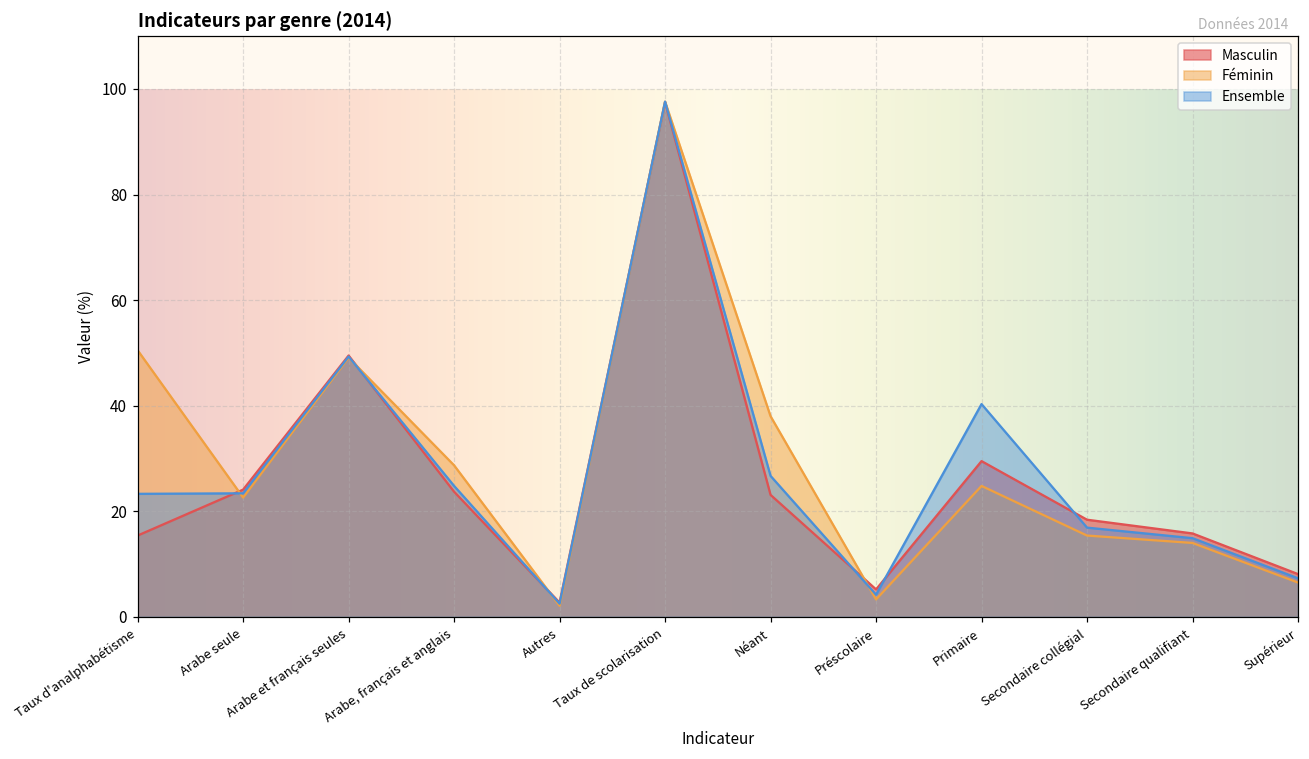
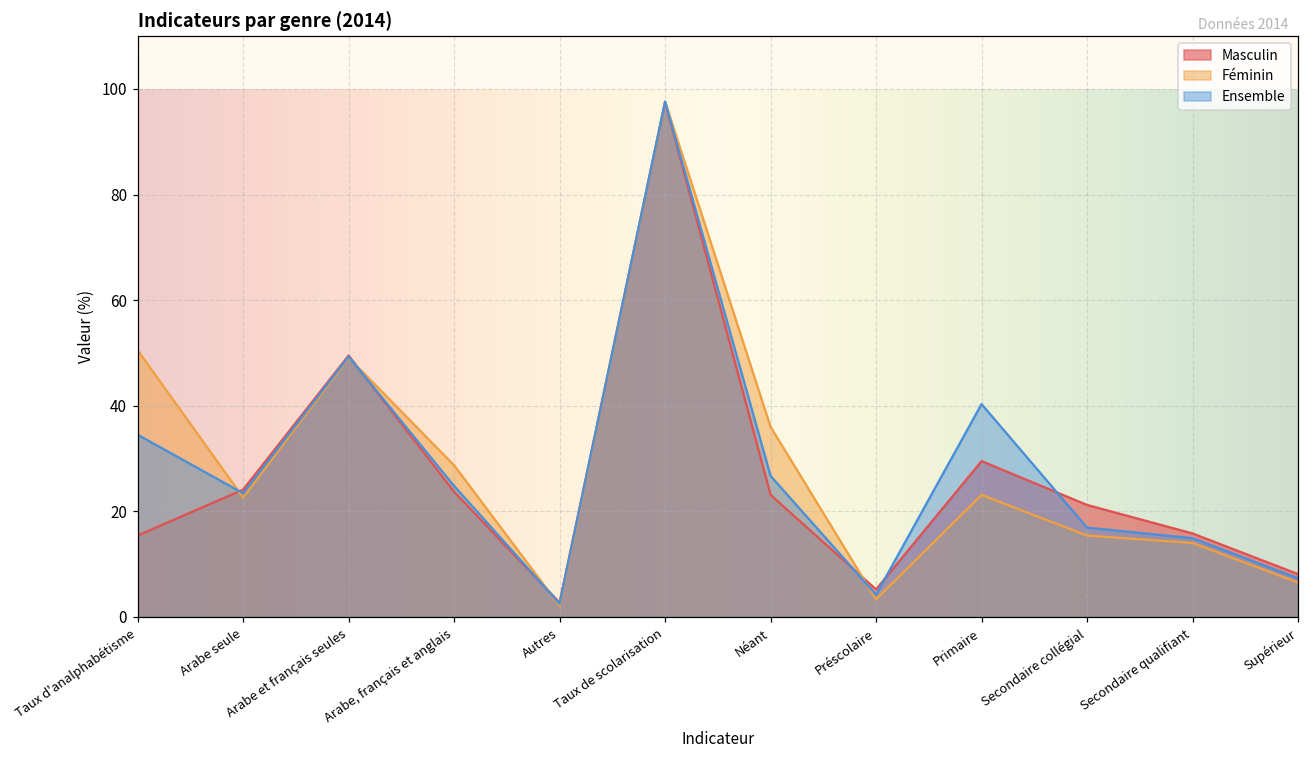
  {
    "Masculin": {
      "Taux d'analphabétisme": 15,
      "Arabe seule": 24,
      "Arabe, français et anglais": 24,
      "Néant": 23,
      "Préscolaire": 5,
      "Primaire": 30,
-     "Secondaire collégial": 18,
+     "Secondaire collégial": 21,
      "Secondaire qualifiant": 16,
      "Supérieur": 8
    },
    "Féminin": {
      "Taux d'analphabétisme": 51,
      "Arabe seule": 23,
      "Arabe, français et anglais": 29,
-     "Néant": 38,
+     "Néant": 36,
      "Préscolaire": 3,
-     "Primaire": 25,
+     "Primaire": 23,
      "Secondaire collégial": 15,
      "Secondaire qualifiant": 14,
      "Supérieur": 7
    },
    "Ensemble": {
-     "Taux d'analphabétisme": 23,
+     "Taux d'analphabétisme": 35,
      "Arabe seule": 23,
      "Arabe, français et anglais": 25,
      "Néant": 27,
      "Préscolaire": 4,
      "Primaire": 40,
      "Secondaire collégial": 17,
      "Secondaire qualifiant": 15,
      "Supérieur": 7
    }
  }
